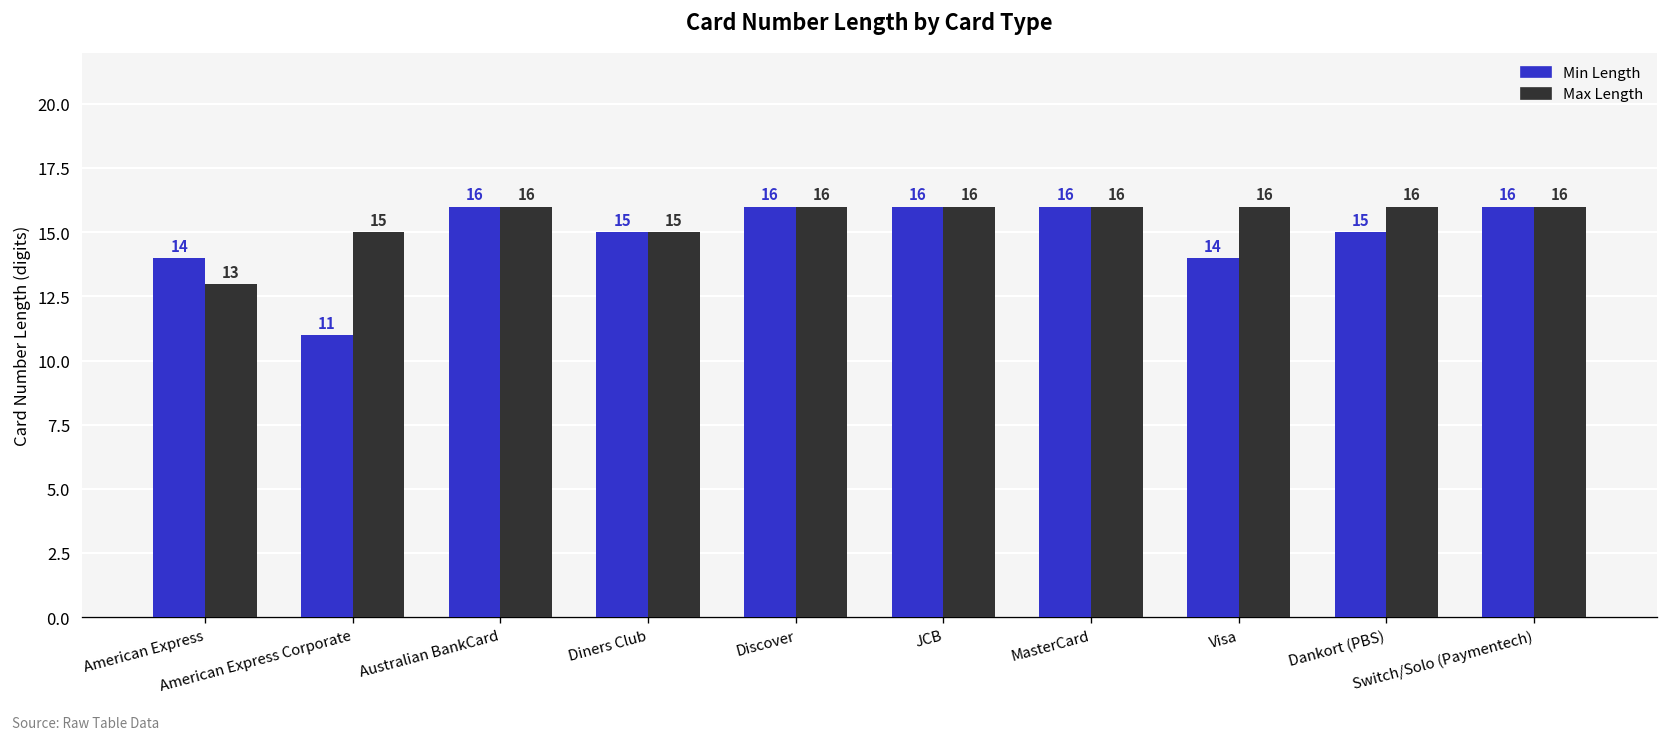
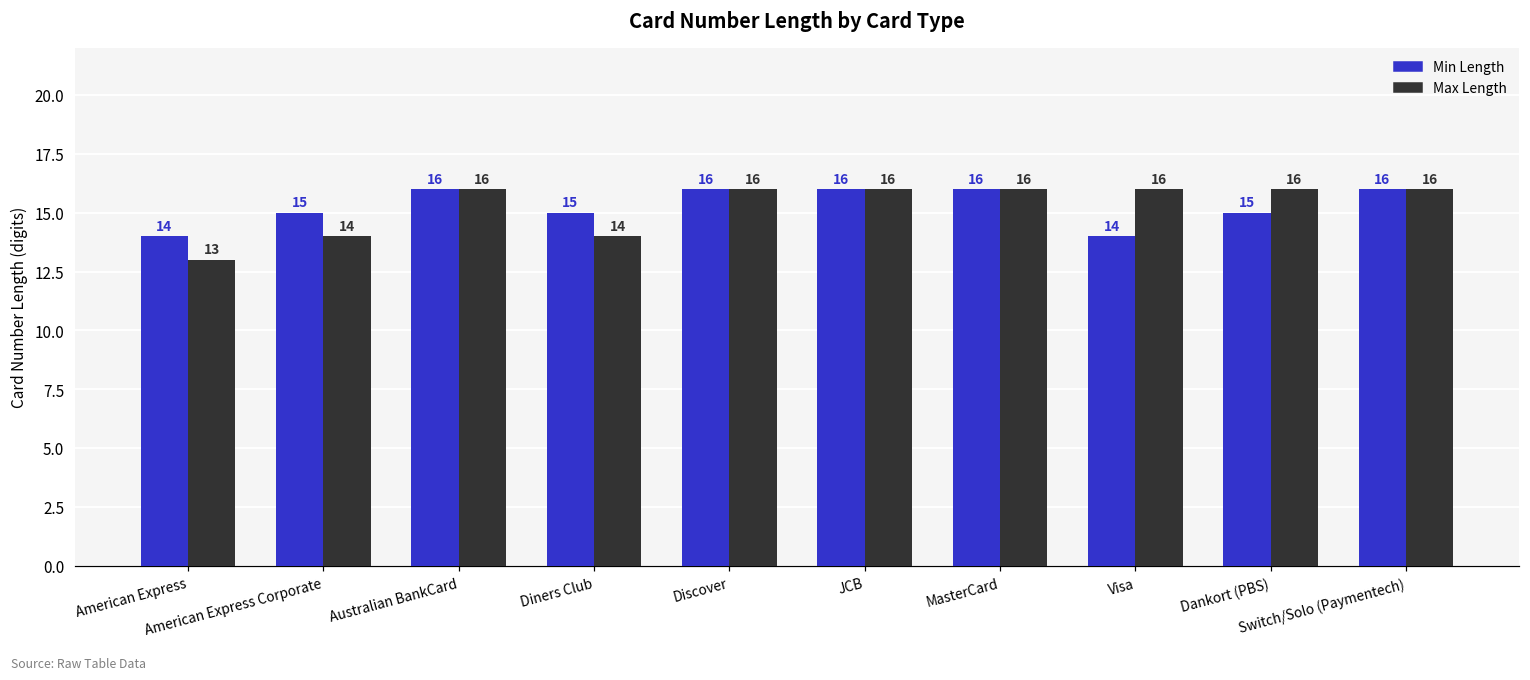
  {
    "Min Length": {
      "American Express": 14,
-     "American Express Corporate": 11,
+     "American Express Corporate": 15,
      "Australian BankCard": 16,
      "Diners Club": 15,
      "Discover": 16,
      "JCB": 16,
      "MasterCard": 16,
      "Visa": 14,
      "Dankort (PBS)": 15,
      "Switch/Solo (Paymentech)": 16
    },
    "Max Length": {
      "American Express": 13,
-     "American Express Corporate": 15,
+     "American Express Corporate": 14,
      "Australian BankCard": 16,
-     "Diners Club": 15,
+     "Diners Club": 14,
      "Discover": 16,
      "JCB": 16,
      "MasterCard": 16,
      "Visa": 16,
      "Dankort (PBS)": 16,
      "Switch/Solo (Paymentech)": 16
    }
  }
